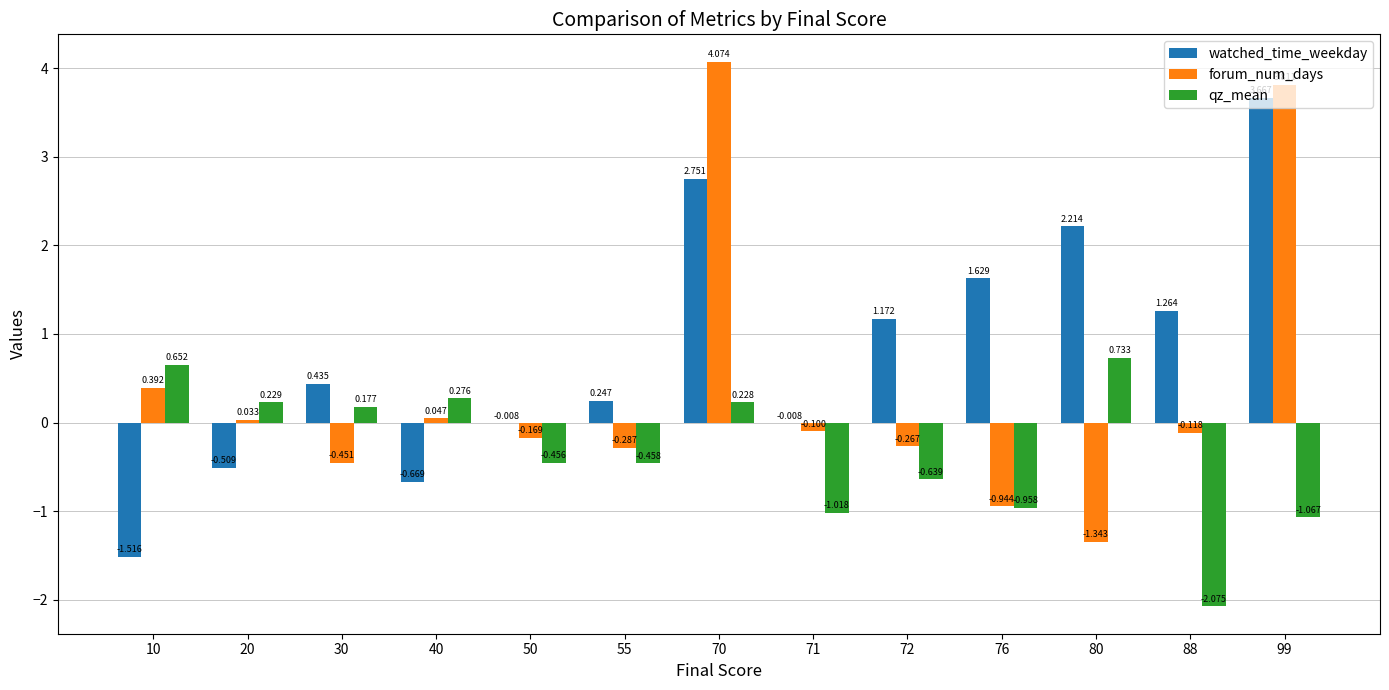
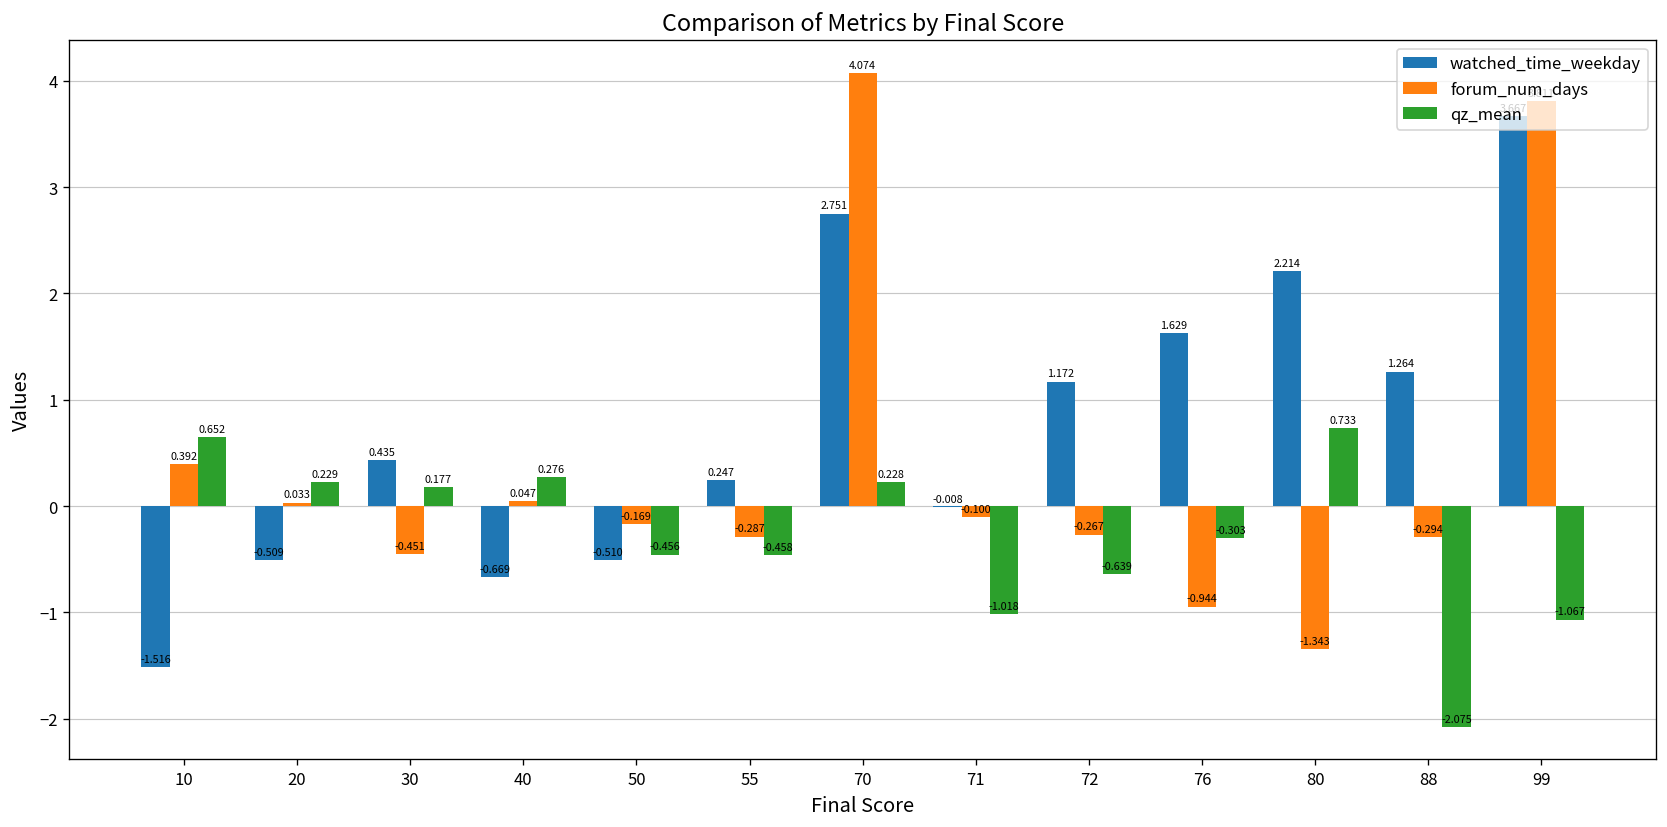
  {
    "watched_time_weekday": {
      "10": -1.516,
      "20": -0.509,
      "30": 0.435,
      "40": -0.669,
-     "50": -0.008,
+     "50": -0.510,
      "55": 0.247,
      "70": 2.751,
      "71": -0.008,
      "72": 1.172,
      "76": 1.629,
      "80": 2.214,
      "88": 1.264
    },
    "forum_num_days": {
      "10": 0.392,
      "20": 0.033,
      "30": -0.451,
      "40": 0.047,
      "50": -0.169,
      "55": -0.287,
      "70": 4.074,
      "71": -0.100,
      "72": -0.267,
      "76": -0.944,
      "80": -1.343,
-     "88": -0.118
+     "88": -0.294
    },
    "qz_mean": {
      "10": 0.652,
      "20": 0.229,
      "30": 0.177,
      "40": 0.276,
      "50": -0.456,
      "55": -0.458,
      "70": 0.228,
      "71": -1.018,
      "72": -0.639,
-     "76": -0.958,
+     "76": -0.303,
      "80": 0.733,
      "88": -2.075,
      "99": -1.067
    }
  }
